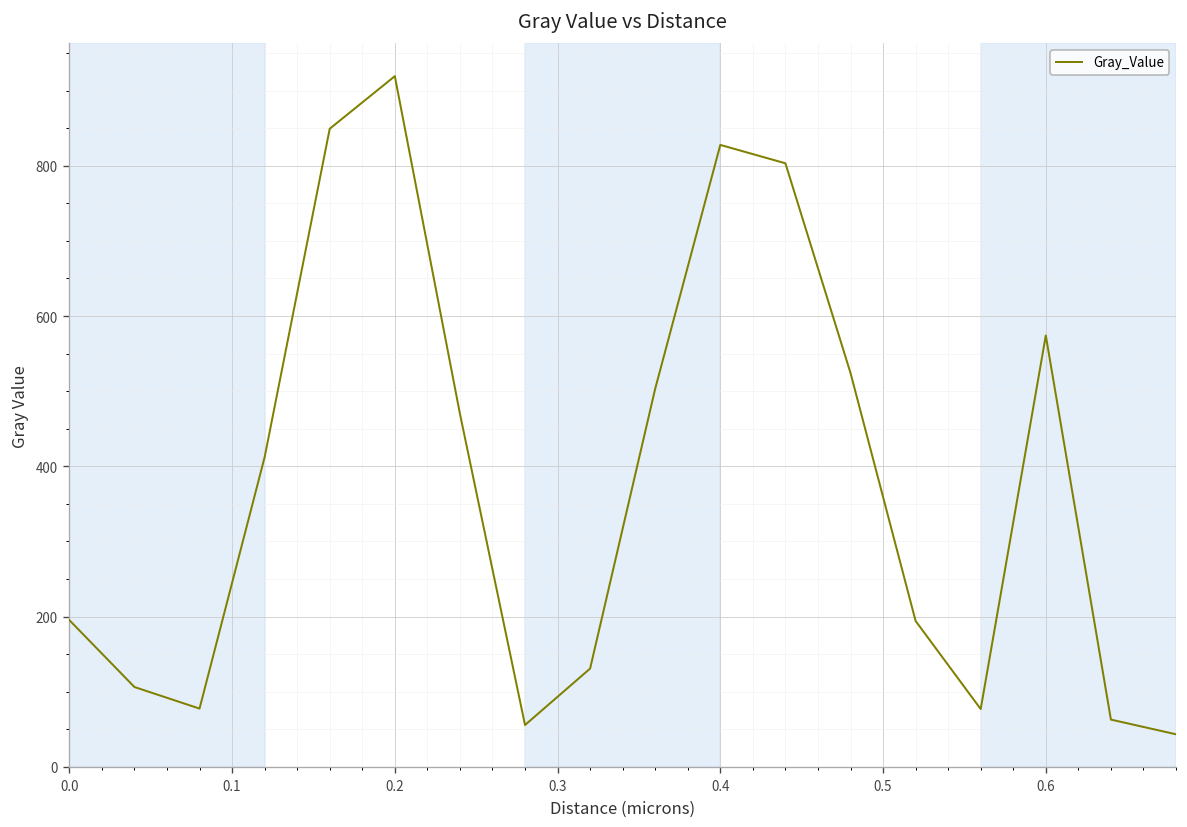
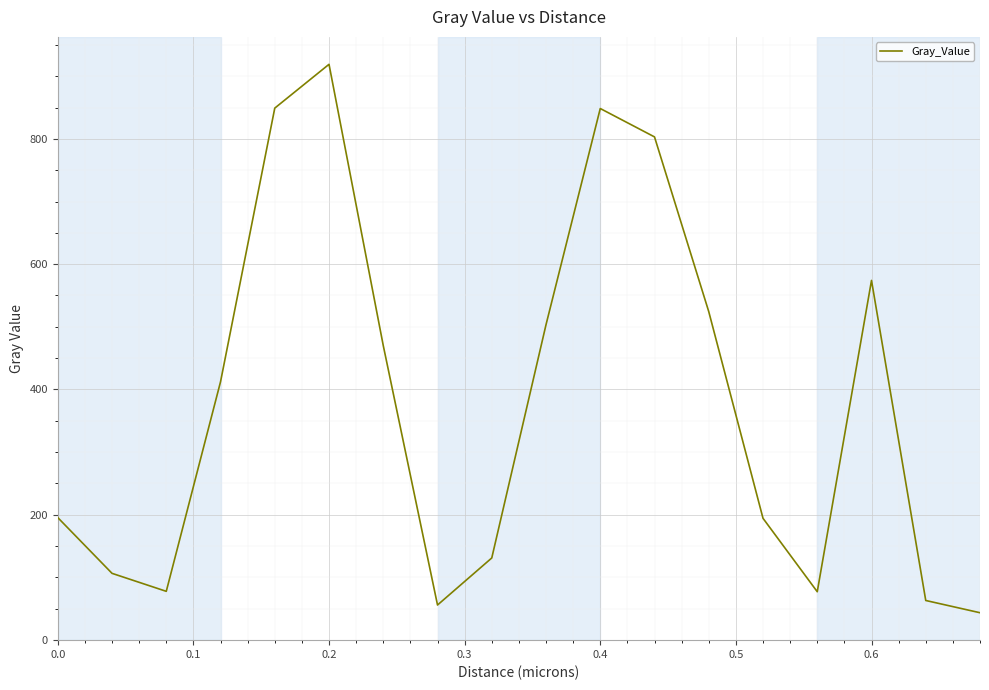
  {
    "0.0": 200,
    "0.2": 920,
-   "0.4": 830,
+   "0.4": 850,
    "0.6": 570
  }
